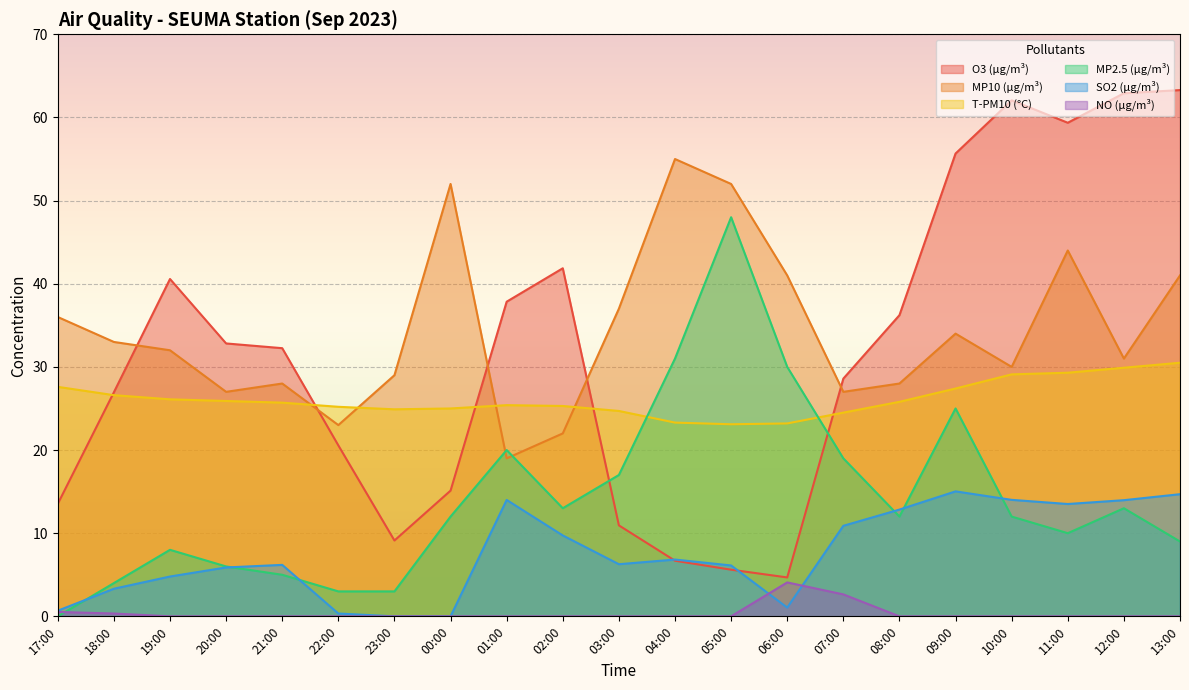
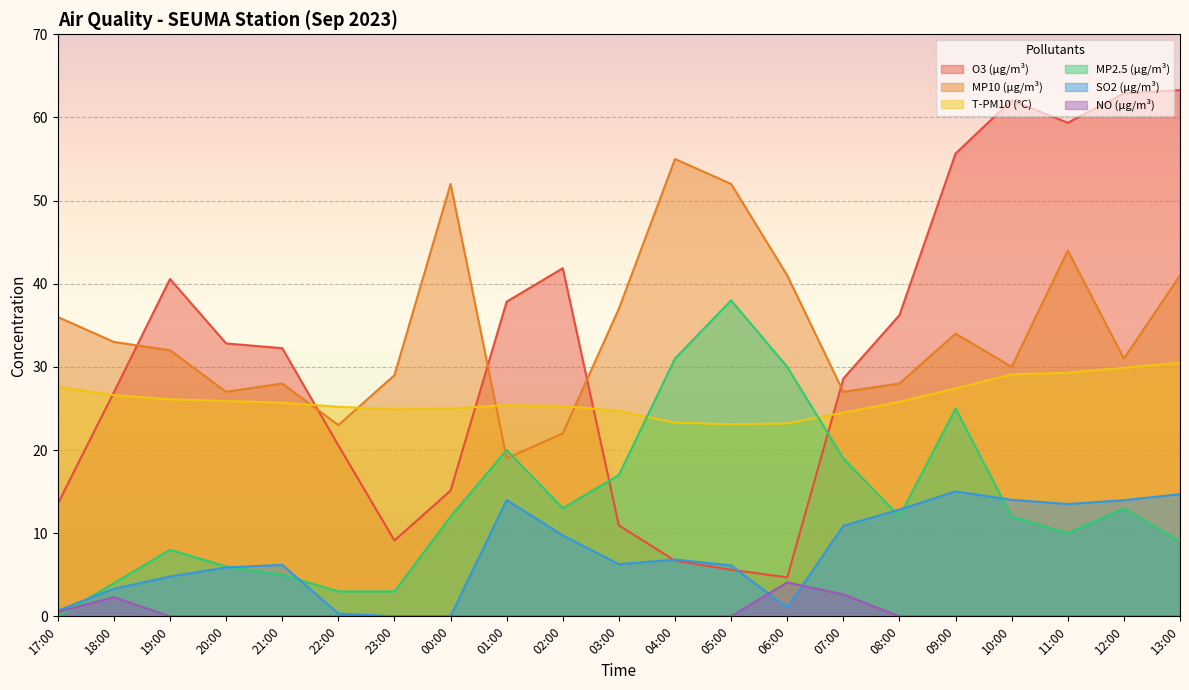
  {
    "MP2.5 (µg/m³)": {
      "17:00": 0,
      "18:00": 4,
      "19:00": 8,
      "21:00": 5,
      "22:00": 3,
      "23:00": 3,
      "00:00": 12,
      "01:00": 20,
      "02:00": 13,
      "03:00": 17,
      "04:00": 31,
-     "05:00": 48,
+     "05:00": 38,
      "06:00": 30,
      "07:00": 19,
      "08:00": 12,
      "09:00": 25,
      "10:00": 12,
      "11:00": 10,
      "12:00": 13,
      "13:00": 9
    },
    "SO2 (µg/m³)": {
      "18:00": 3,
      "19:00": 5,
      "21:00": 6,
      "22:00": 0,
      "01:00": 14,
      "02:00": 10,
      "03:00": 6,
      "05:00": 6,
      "06:00": 1,
      "07:00": 11,
      "08:00": 13,
      "09:00": 15,
      "10:00": 14,
      "11:00": 14,
      "12:00": 14,
      "13:00": 15
    },
    "NO (µg/m³)": {
-     "18:00": 0,
+     "18:00": 2,
      "19:00": 0,
      "20:00": 0,
      "21:00": 0,
      "22:00": 0,
      "01:00": 0,
      "02:00": 0,
      "03:00": 0,
      "04:00": 0,
      "05:00": 0,
      "06:00": 4,
      "07:00": 3,
      "08:00": 0,
      "09:00": 0,
      "10:00": 0,
      "11:00": 0,
      "12:00": 0,
      "13:00": 0
    }
  }
